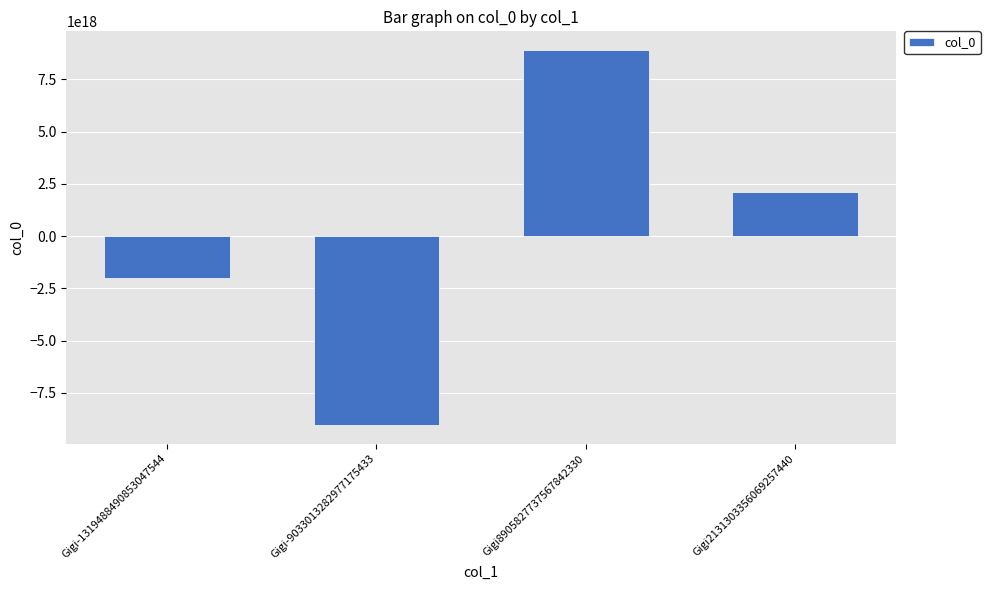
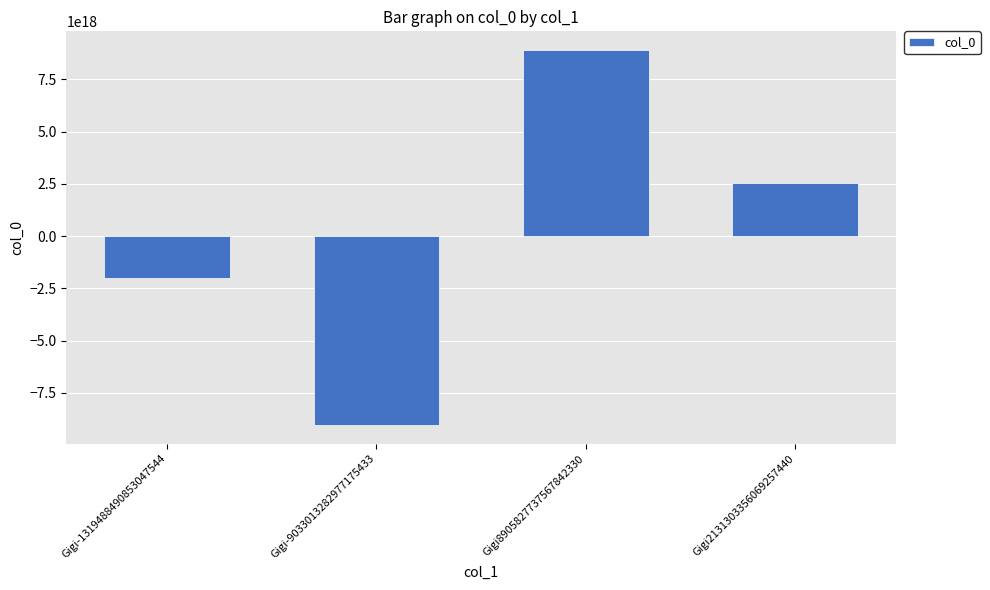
  {
    "Gigi-1319488490853047544": -2000000000000000000,
    "Gigi-9033013282977175433": -9000000000000000000,
    "Gigi8905827737567842330": 8900000000000000000,
-   "Gigi2131303356069257440": 2100000000000000000
+   "Gigi2131303356069257440": 2500000000000000000
  }
